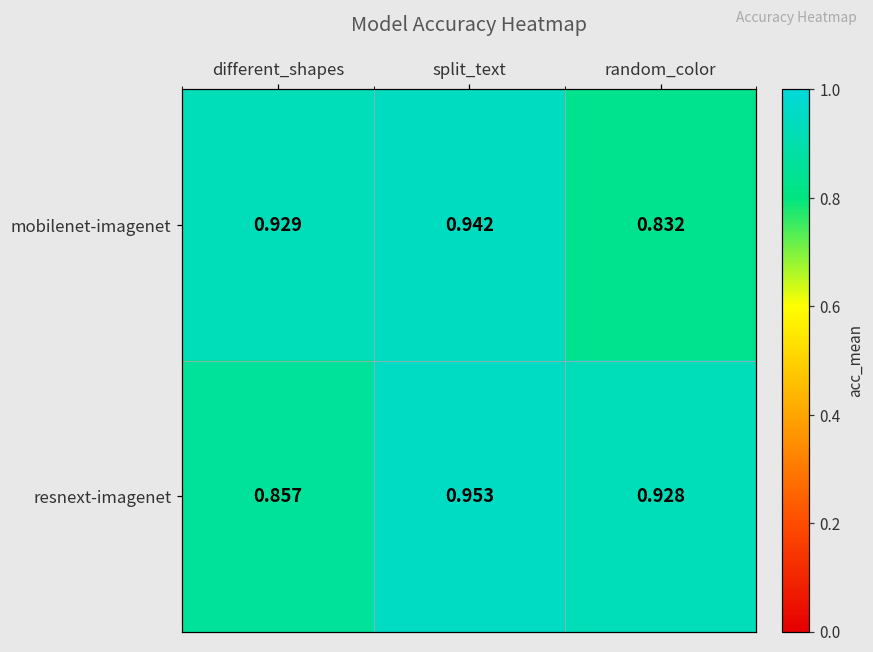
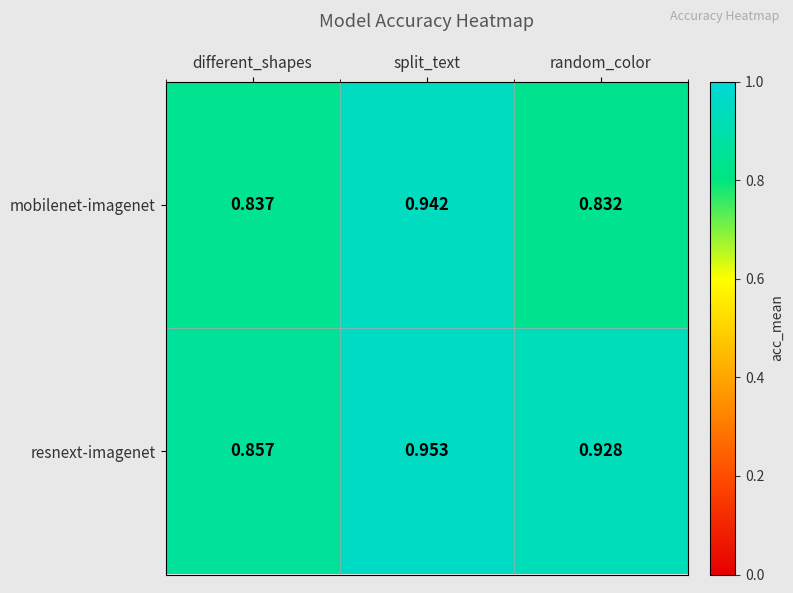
  {
    "mobilenet-imagenet": {
-     "different_shapes": 0.929,
+     "different_shapes": 0.837,
      "split_text": 0.942,
      "random_color": 0.832
    },
    "resnext-imagenet": {
      "different_shapes": 0.857,
      "split_text": 0.953,
      "random_color": 0.928
    }
  }
